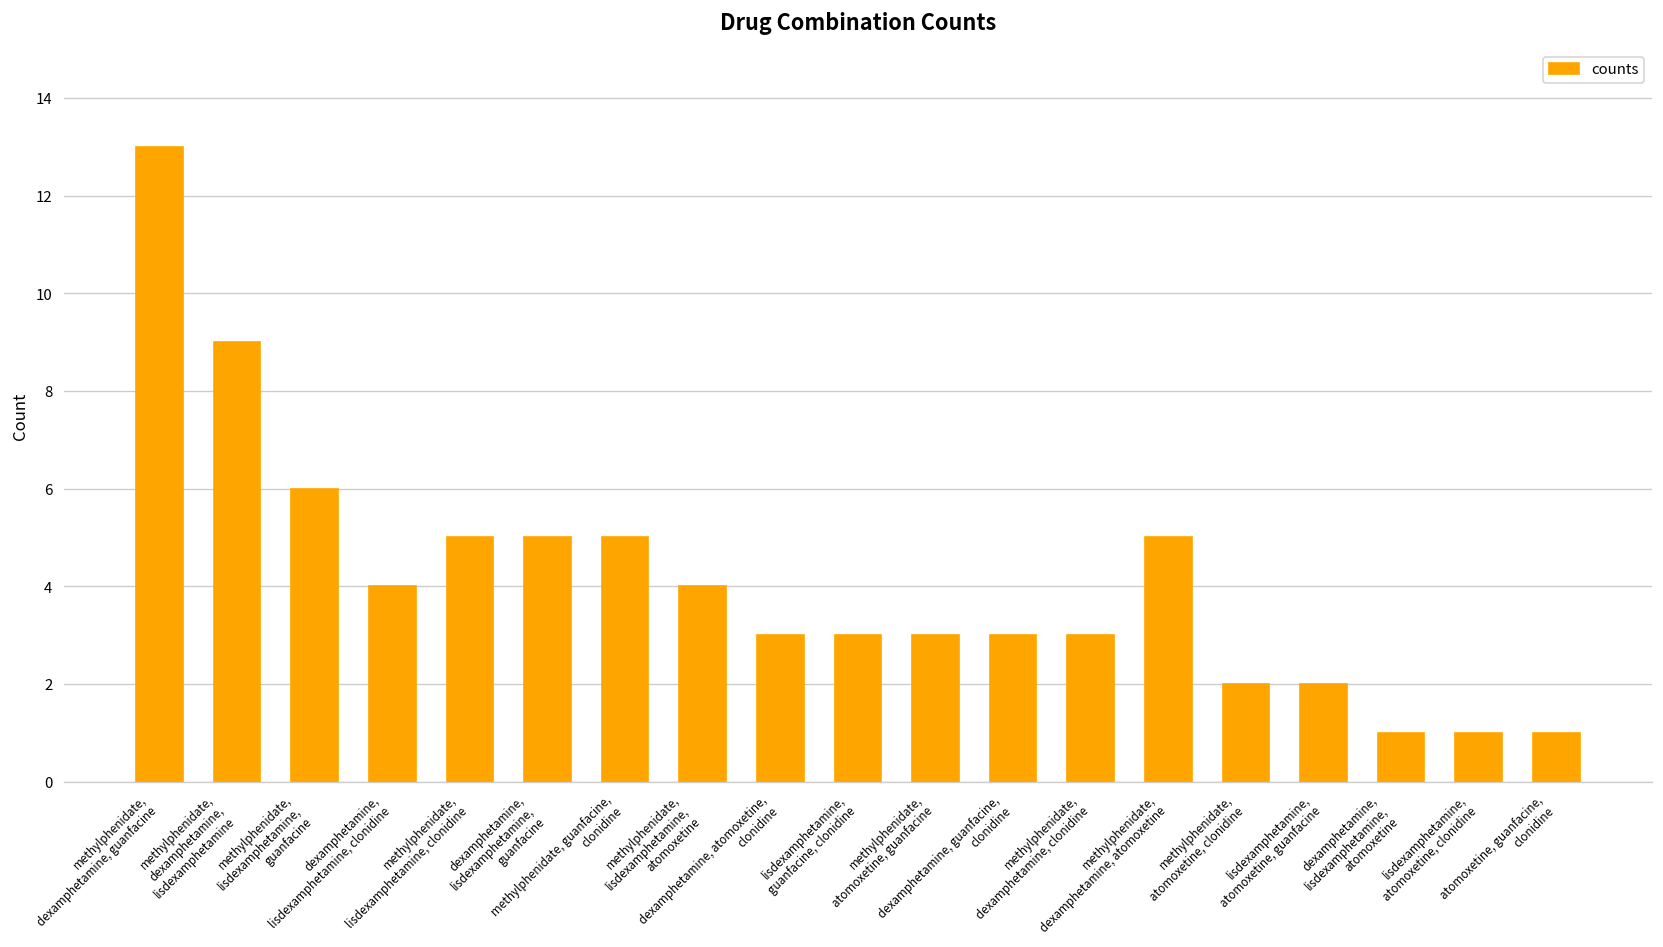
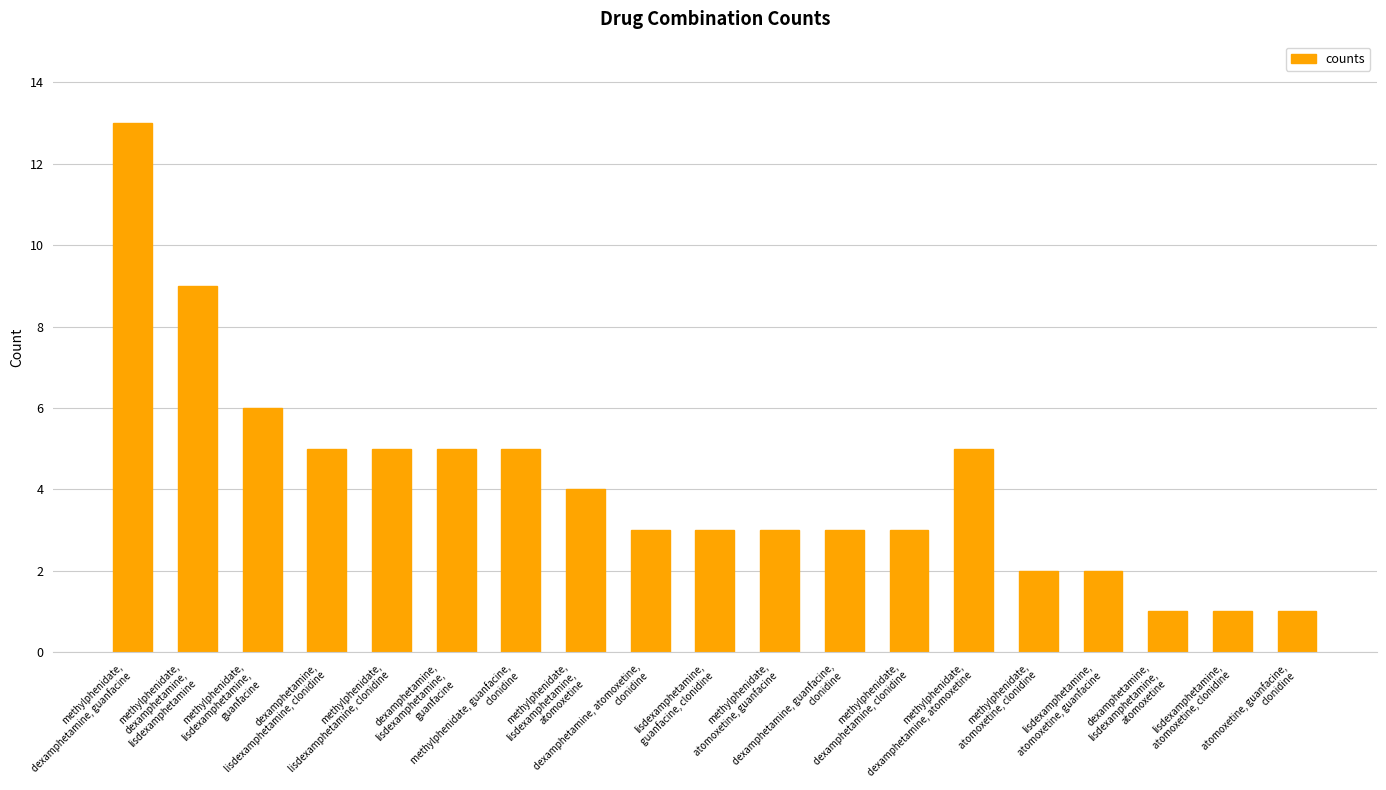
  {
    "methylphenidate, dexamphetamine, guanfacine": 13,
    "methylphenidate, dexamphetamine, lisdexamphetamine": 9,
    "methylphenidate, lisdexamphetamine, guanfacine": 6,
-   "dexamphetamine, lisdexamphetamine, clonidine": 4,
+   "dexamphetamine, lisdexamphetamine, clonidine": 5,
    "methylphenidate, lisdexamphetamine, clonidine": 5,
    "dexamphetamine, lisdexamphetamine, guanfacine": 5,
    "methylphenidate, guanfacine, clonidine": 5,
    "methylphenidate, lisdexamphetamine, atomoxetine": 4,
    "dexamphetamine, atomoxetine, clonidine": 3,
    "lisdexamphetamine, guanfacine, clonidine": 3,
    "methylphenidate, atomoxetine, guanfacine": 3,
    "dexamphetamine, guanfacine, clonidine": 3,
    "methylphenidate, dexamphetamine, clonidine": 3,
    "methylphenidate, dexamphetamine, atomoxetine": 5,
    "methylphenidate, atomoxetine, clonidine": 2,
    "lisdexamphetamine, atomoxetine, guanfacine": 2,
    "dexamphetamine, lisdexamphetamine, atomoxetine": 1,
    "lisdexamphetamine, atomoxetine, clonidine": 1,
    "atomoxetine, guanfacine, clonidine": 1
  }
